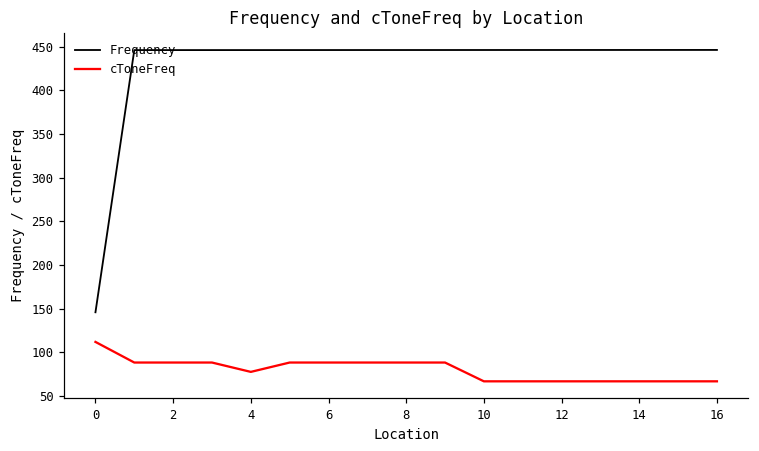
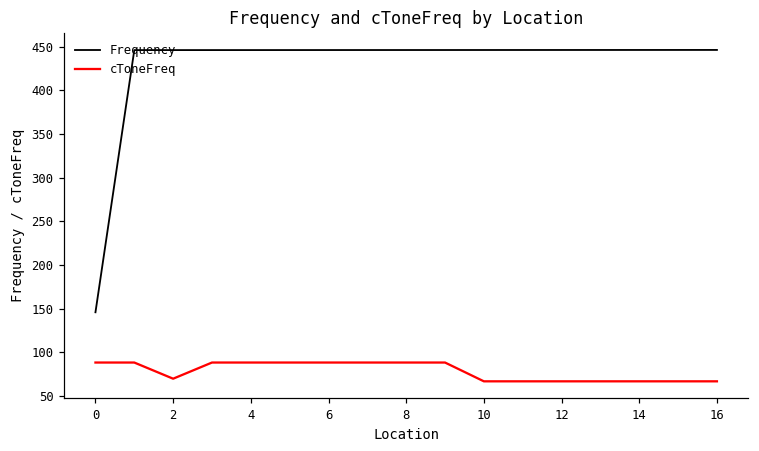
  {
    "Frequency": {
      "0": 150,
      "2": 450,
      "4": 450,
      "6": 450,
      "8": 450,
      "10": 450,
      "12": 450,
      "14": 450,
      "16": 450
    },
    "cToneFreq": {
-     "0": 110,
-     "2": 90,
-     "4": 80,
+     "0": 90,
+     "2": 70,
+     "4": 90,
      "6": 90,
      "8": 90,
      "10": 70,
      "12": 70,
      "14": 70,
      "16": 70
    }
  }
